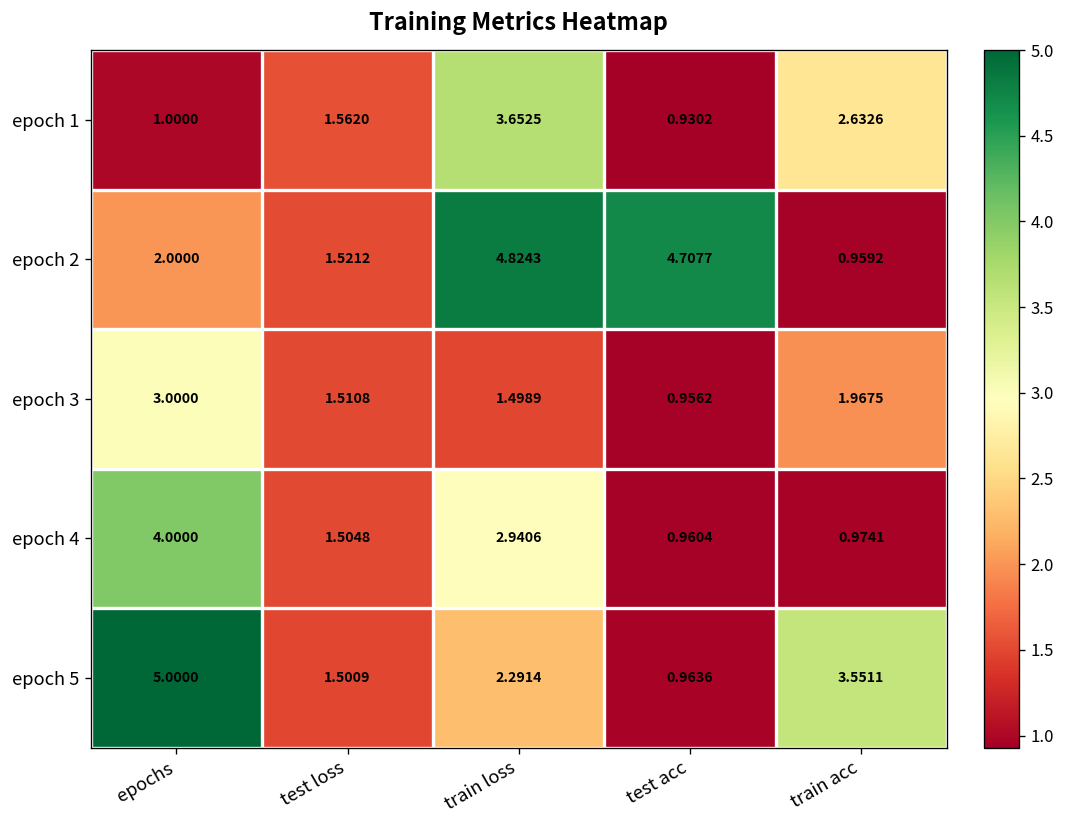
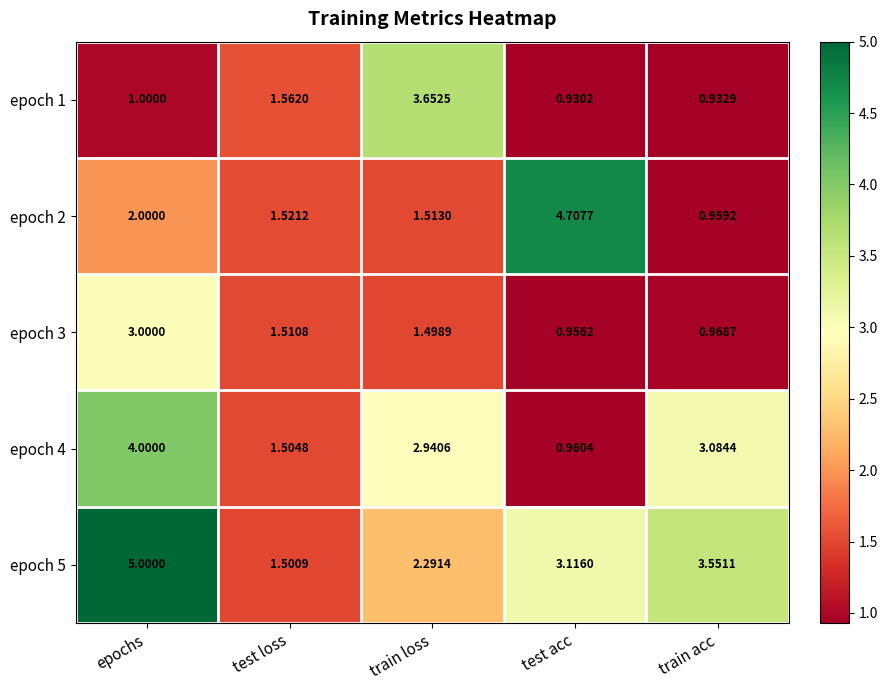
  {
    "epoch 1": {
      "epochs": 1.0000,
      "test loss": 1.5620,
      "train loss": 3.6525,
      "test acc": 0.9302,
-     "train acc": 2.6326
+     "train acc": 0.9329
    },
    "epoch 2": {
      "epochs": 2.0000,
      "test loss": 1.5212,
-     "train loss": 4.8243,
+     "train loss": 1.5130,
      "test acc": 4.7077,
      "train acc": 0.9592
    },
    "epoch 3": {
      "epochs": 3.0000,
      "test loss": 1.5108,
      "train loss": 1.4989,
      "test acc": 0.9562,
-     "train acc": 1.9675
+     "train acc": 0.9687
    },
    "epoch 4": {
      "epochs": 4.0000,
      "test loss": 1.5048,
      "train loss": 2.9406,
      "test acc": 0.9604,
-     "train acc": 0.9741
+     "train acc": 3.0844
    },
    "epoch 5": {
      "epochs": 5.0000,
      "test loss": 1.5009,
      "train loss": 2.2914,
-     "test acc": 0.9636,
+     "test acc": 3.1160,
      "train acc": 3.5511
    }
  }
